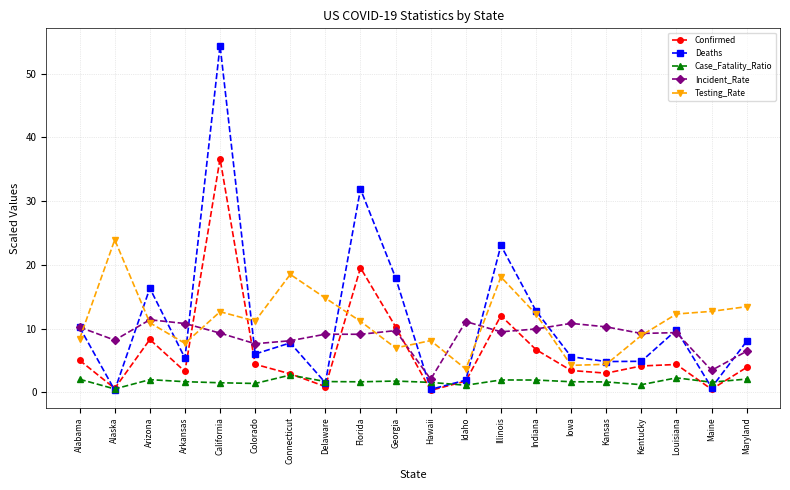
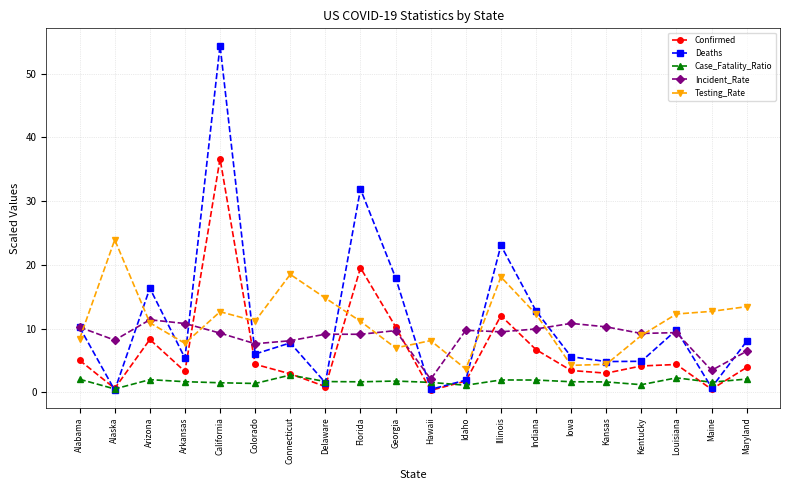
  {
    "Confirmed": {
      "Alabama": 5,
      "Arizona": 8,
      "Arkansas": 3,
      "California": 37,
      "Colorado": 4,
      "Delaware": 1,
      "Florida": 20,
      "Georgia": 10,
      "Illinois": 12,
      "Indiana": 7,
      "Iowa": 3,
      "Kansas": 3,
      "Kentucky": 4,
      "Louisiana": 4,
      "Maryland": 4
    },
    "Deaths": {
      "Arizona": 16,
      "Arkansas": 5,
      "California": 54,
      "Colorado": 6,
      "Florida": 32,
      "Georgia": 18,
      "Illinois": 23,
      "Indiana": 13,
      "Iowa": 6,
      "Kansas": 5,
      "Kentucky": 5,
      "Louisiana": 10,
      "Maryland": 8
    },
    "Case_Fatality_Ratio": {
      "Alabama": 2,
      "Arizona": 2,
      "Arkansas": 2,
      "California": 1,
      "Colorado": 1,
      "Florida": 2,
      "Georgia": 2,
      "Hawaii": 2,
      "Idaho": 1,
      "Illinois": 2,
      "Indiana": 2,
      "Iowa": 2,
      "Kansas": 2,
      "Kentucky": 1,
      "Louisiana": 2,
      "Maine": 2,
      "Maryland": 2
    },
    "Incident_Rate": {
      "Alaska": 8,
      "Arizona": 11,
      "Arkansas": 11,
      "California": 9,
      "Colorado": 8,
      "Delaware": 9,
      "Florida": 9,
      "Georgia": 10,
      "Hawaii": 2,
-     "Idaho": 11,
+     "Idaho": 10,
      "Illinois": 9,
      "Indiana": 10,
      "Iowa": 11,
      "Kansas": 10,
      "Louisiana": 9,
      "Maine": 3,
      "Maryland": 6
    },
    "Testing_Rate": {
      "Alabama": 8,
      "Alaska": 24,
      "Arizona": 11,
      "Arkansas": 8,
      "California": 13,
      "Colorado": 11,
      "Connecticut": 18,
      "Delaware": 15,
      "Florida": 11,
      "Georgia": 7,
      "Hawaii": 8,
      "Idaho": 4,
      "Illinois": 18,
      "Indiana": 12,
      "Iowa": 4,
      "Kansas": 4,
      "Louisiana": 12,
      "Maine": 13,
      "Maryland": 13
    }
  }
